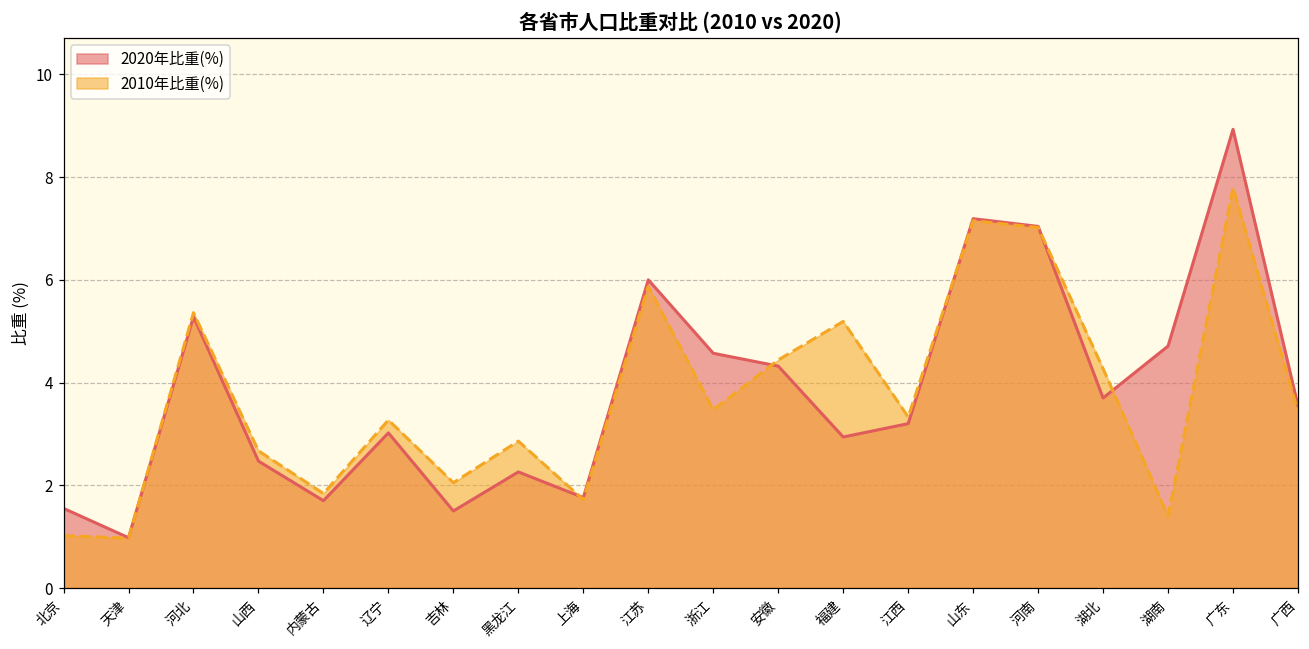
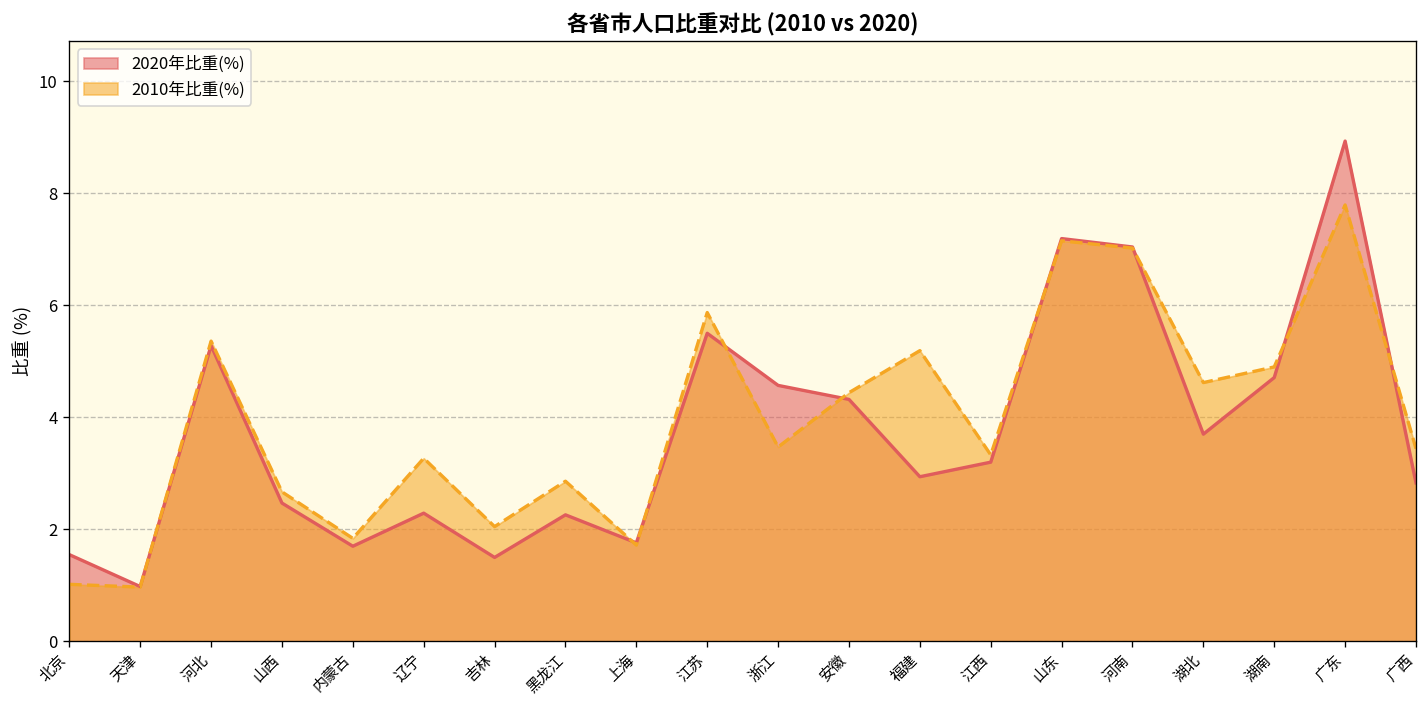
  {
    "2020年比重(%)": {
      "北京": 1.6,
      "河北": 5.3,
      "山西": 2.5,
      "内蒙古": 1.7,
-     "辽宁": 3.0,
+     "辽宁": 2.3,
      "吉林": 1.5,
      "黑龙江": 2.3,
-     "江苏": 6.0,
+     "江苏": 5.5,
      "浙江": 4.6,
      "安徽": 4.3,
      "福建": 2.9,
      "江西": 3.2,
      "湖北": 3.7,
      "湖南": 4.7,
      "广东": 8.9,
-     "广西": 3.6
+     "广西": 2.8
    },
    "2010年比重(%)": {
      "北京": 1.0,
      "河北": 5.4,
      "山西": 2.7,
      "内蒙古": 1.8,
      "辽宁": 3.3,
      "吉林": 2.1,
      "黑龙江": 2.9,
      "江苏": 5.9,
      "浙江": 3.5,
      "安徽": 4.4,
      "福建": 5.2,
      "江西": 3.3,
-     "湖北": 4.3,
-     "湖南": 1.4,
+     "湖北": 4.6,
+     "湖南": 4.9,
      "广东": 7.8,
      "广西": 3.4
    }
  }
